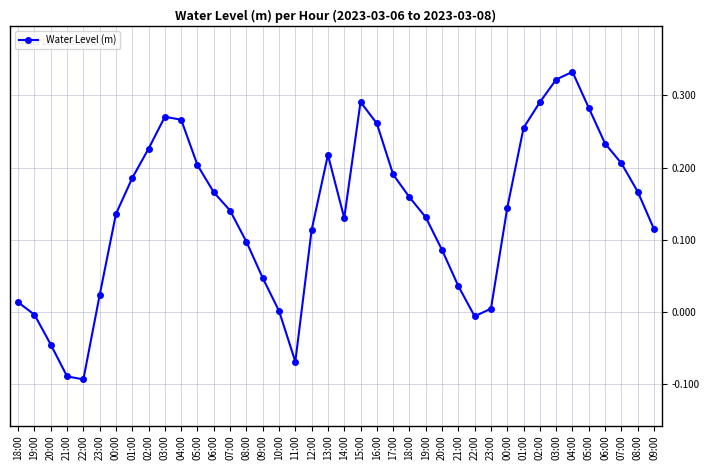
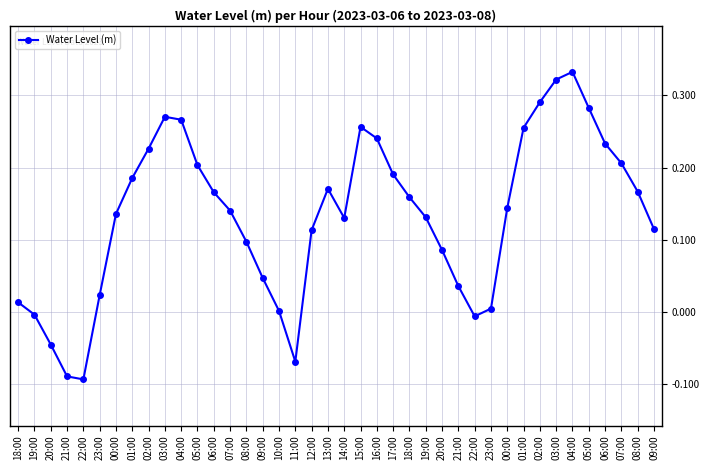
  {
    "10:00": 0.00,
    "11:00": -0.07,
    "12:00": 0.11,
-   "13:00": 0.22,
+   "13:00": 0.17,
    "14:00": 0.13,
-   "15:00": 0.29,
-   "16:00": 0.26,
+   "15:00": 0.26,
+   "16:00": 0.24,
    "17:00": 0.19
  }
